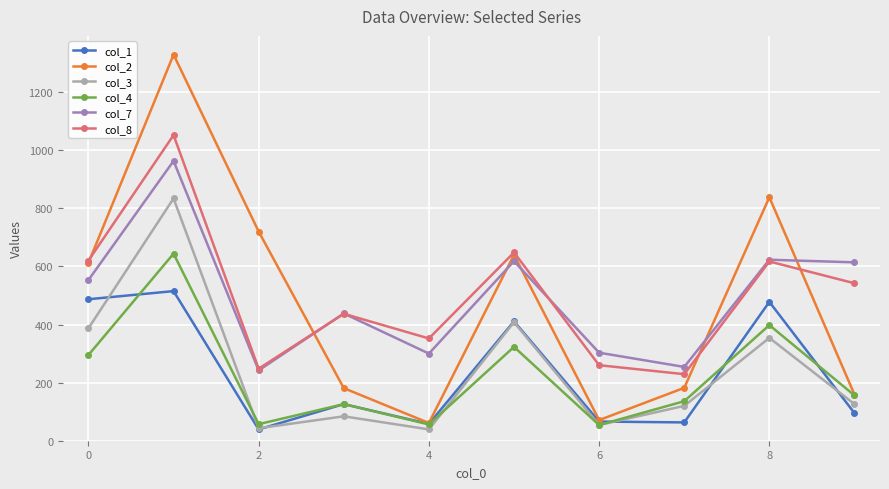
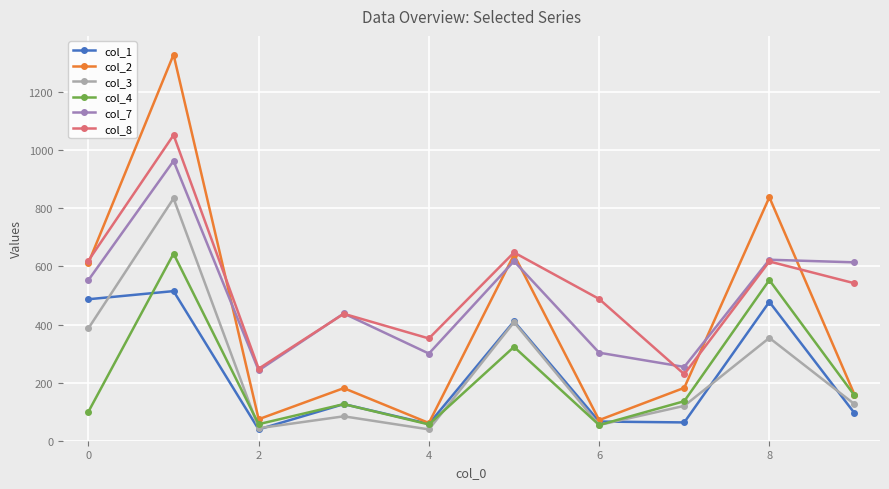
  {
    "col_1": {
      "0": 490,
      "8": 480
    },
    "col_2": {
-     "2": 720,
+     "2": 70,
      "8": 840
    },
    "col_4": {
-     "0": 300,
+     "0": 100,
      "2": 60,
-     "8": 400
+     "8": 550
    },
    "col_8": {
      "4": 350,
-     "6": 260
+     "6": 490
    }
  }
